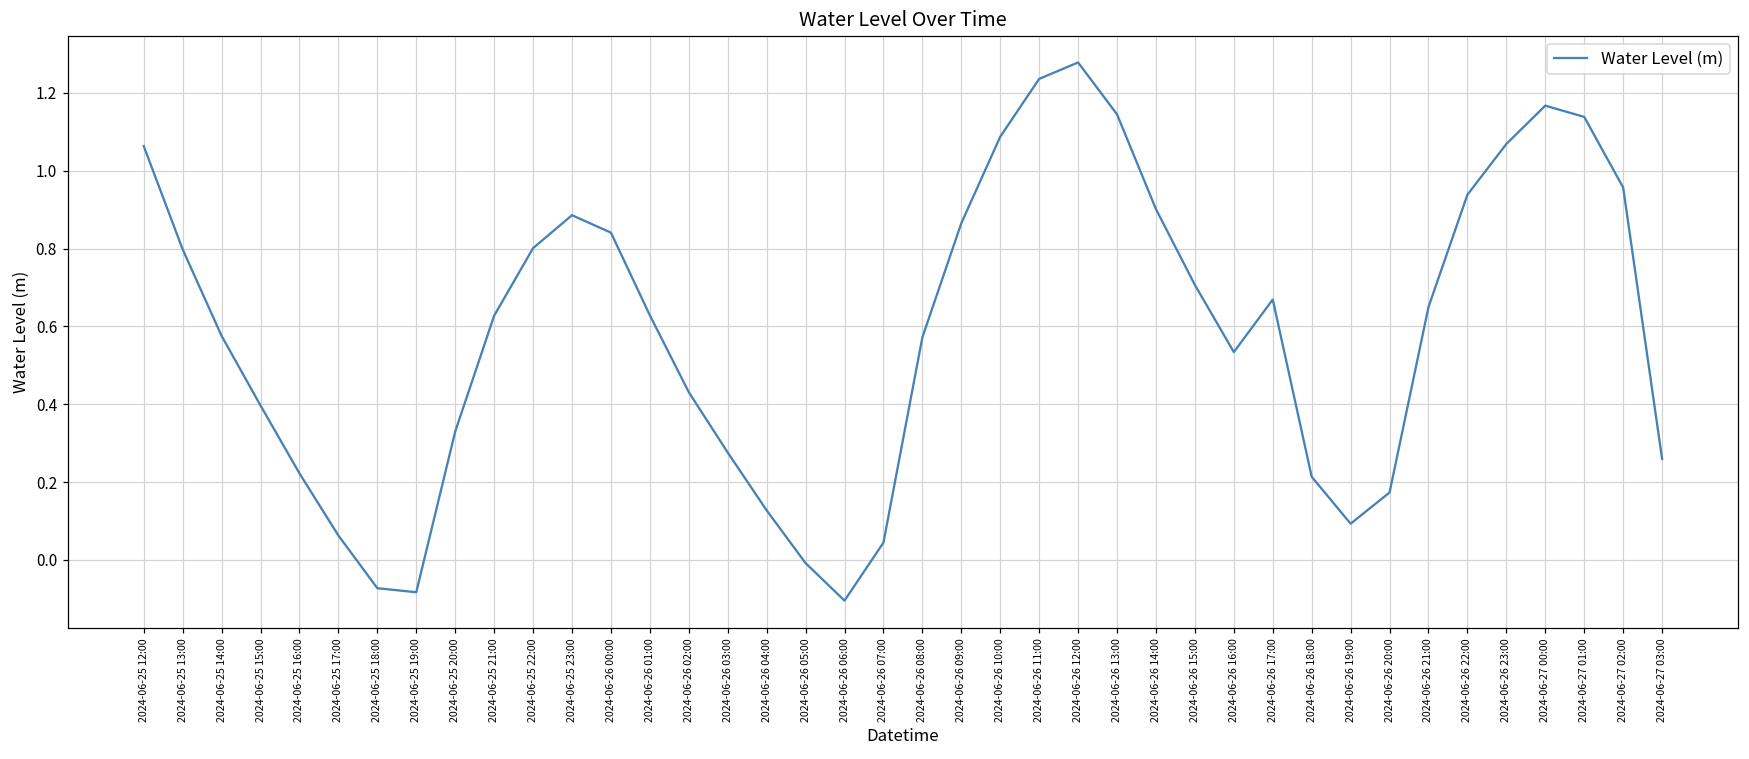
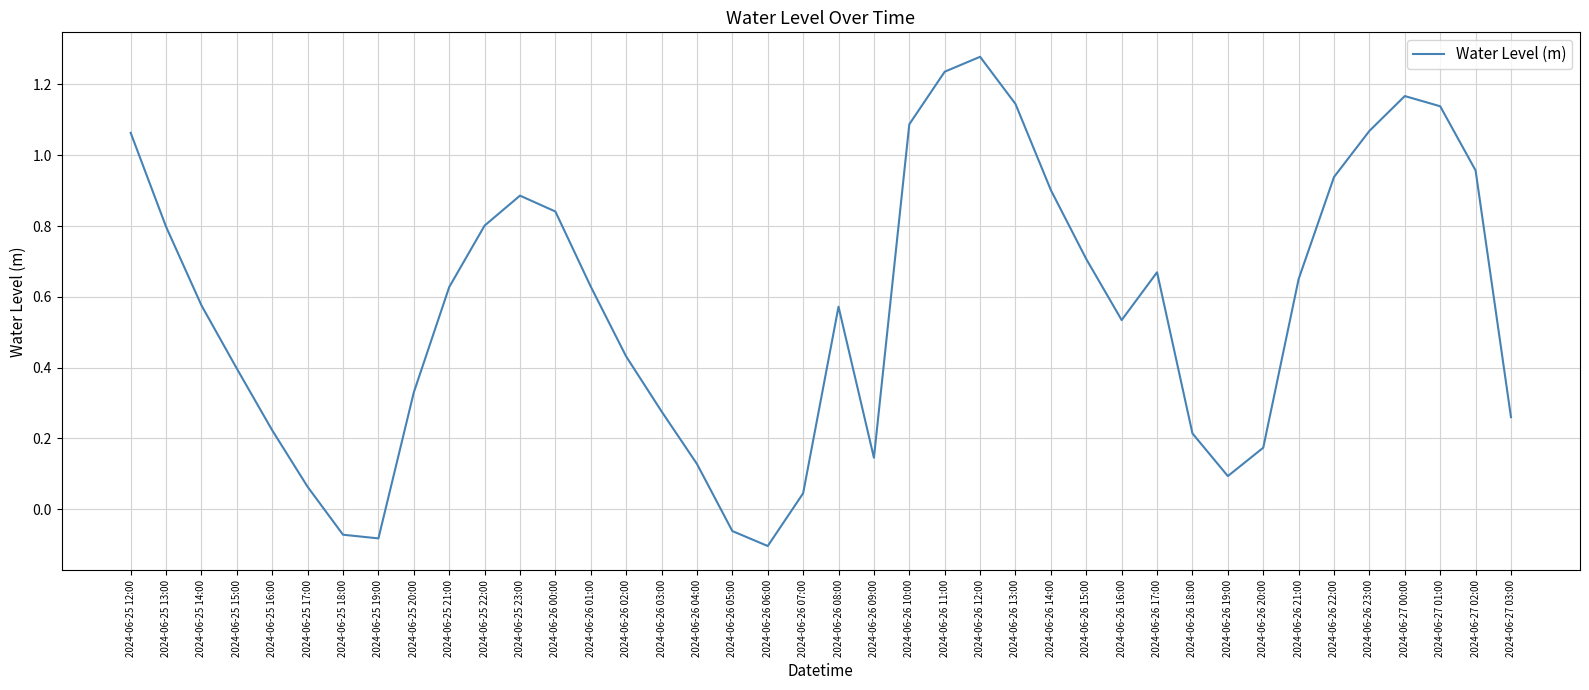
  {
    "2024-06-25 12:00": 1.06,
    "2024-06-25 13:00": 0.80,
    "2024-06-25 14:00": 0.58,
    "2024-06-25 15:00": 0.40,
    "2024-06-25 16:00": 0.22,
    "2024-06-25 17:00": 0.06,
    "2024-06-25 18:00": -0.07,
    "2024-06-25 19:00": -0.08,
    "2024-06-25 20:00": 0.33,
    "2024-06-25 21:00": 0.63,
    "2024-06-25 22:00": 0.80,
    "2024-06-25 23:00": 0.89,
    "2024-06-26 00:00": 0.84,
    "2024-06-26 01:00": 0.63,
    "2024-06-26 02:00": 0.43,
    "2024-06-26 03:00": 0.28,
    "2024-06-26 04:00": 0.13,
-   "2024-06-26 05:00": -0.01,
+   "2024-06-26 05:00": -0.06,
    "2024-06-26 06:00": -0.10,
    "2024-06-26 07:00": 0.04,
    "2024-06-26 08:00": 0.57,
-   "2024-06-26 09:00": 0.87,
+   "2024-06-26 09:00": 0.15,
    "2024-06-26 10:00": 1.09,
    "2024-06-26 11:00": 1.24,
    "2024-06-26 12:00": 1.28,
    "2024-06-26 13:00": 1.14,
    "2024-06-26 14:00": 0.90,
    "2024-06-26 15:00": 0.71,
    "2024-06-26 16:00": 0.53,
    "2024-06-26 17:00": 0.67,
    "2024-06-26 18:00": 0.21,
    "2024-06-26 19:00": 0.09,
    "2024-06-26 20:00": 0.17,
    "2024-06-26 21:00": 0.65,
    "2024-06-26 22:00": 0.94,
    "2024-06-26 23:00": 1.07,
    "2024-06-27 00:00": 1.17,
    "2024-06-27 01:00": 1.14,
    "2024-06-27 02:00": 0.96,
    "2024-06-27 03:00": 0.26
  }
